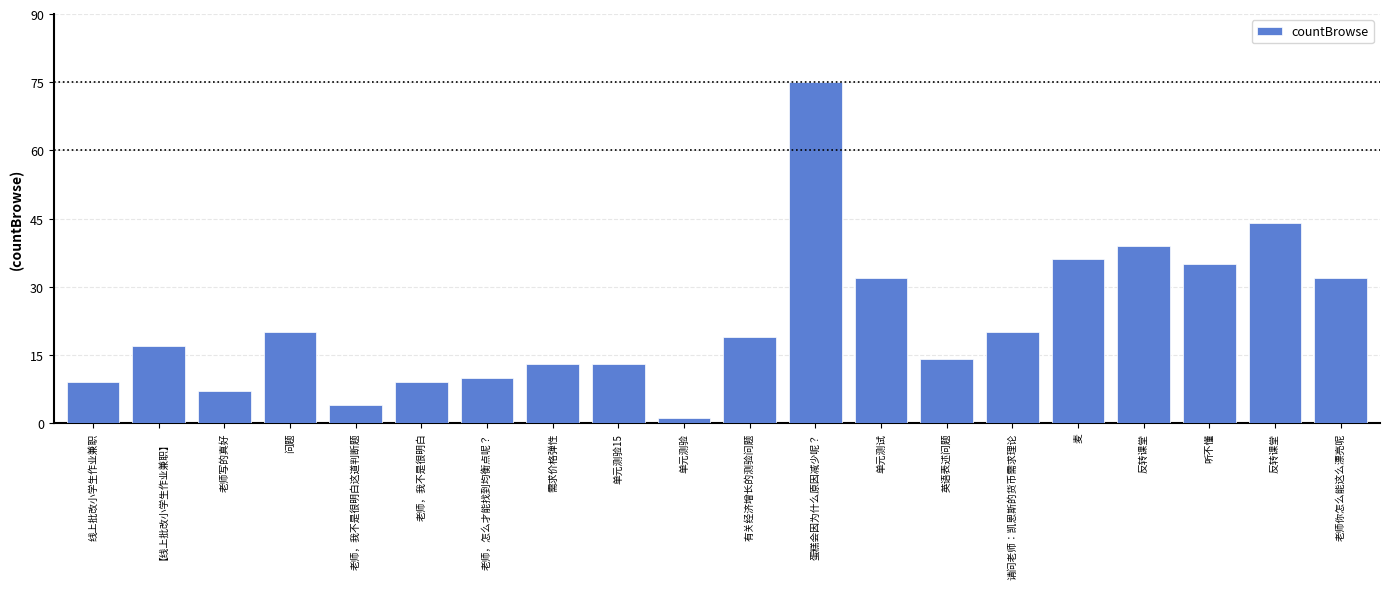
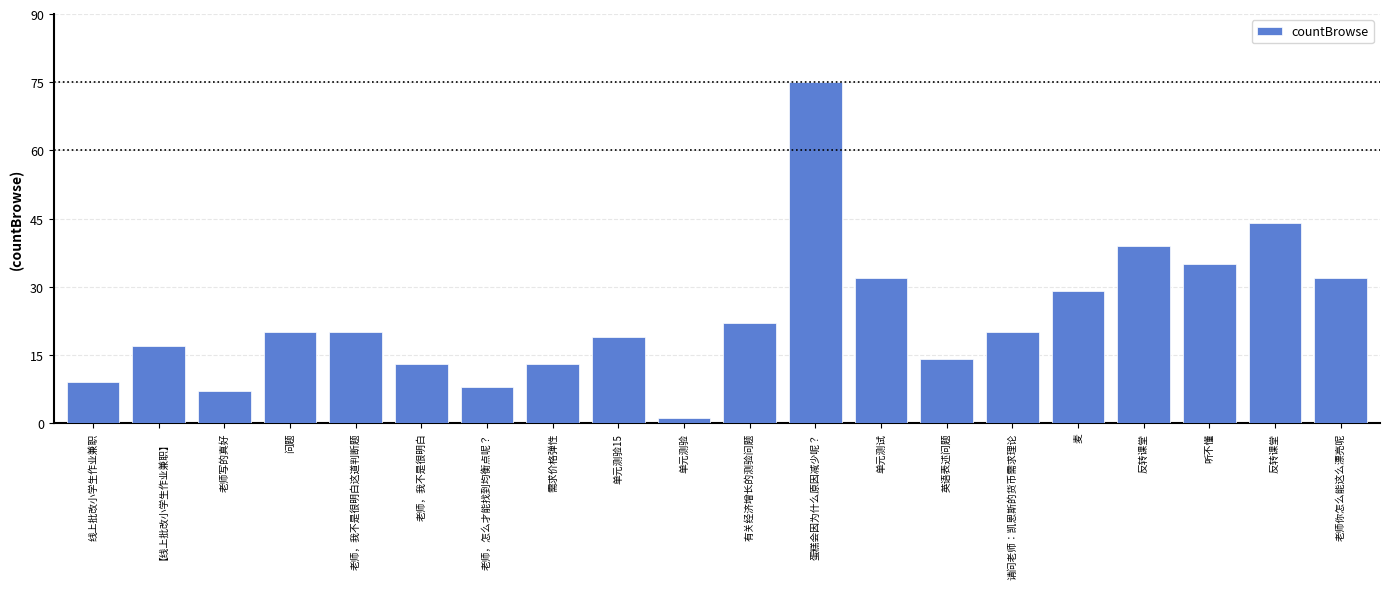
  {
    "线上批改小学生作业兼职": 9,
    "【线上批改小学生作业兼职】": 17,
    "老师写的真好": 7,
    "问题": 20,
-   "老师，我不是很明白这道判断题": 4,
-   "老师，我不是很明白": 9,
-   "老师，怎么才能找到均衡点呢？": 10,
+   "老师，我不是很明白这道判断题": 20,
+   "老师，我不是很明白": 13,
+   "老师，怎么才能找到均衡点呢？": 8,
    "需求价格弹性": 13,
-   "单元测验15": 13,
+   "单元测验15": 19,
    "单元测验": 1,
-   "有关经济增长的测验问题": 19,
+   "有关经济增长的测验问题": 22,
    "蛋糕会因为什么原因减少呢？": 75,
    "单元测试": 32,
    "英语表述问题": 14,
    "请问老师：凯恩斯的货币需求理论": 20,
-   "麦": 36,
+   "麦": 29,
    "听不懂": 35,
    "老师你怎么能这么漂亮呢": 32
  }
